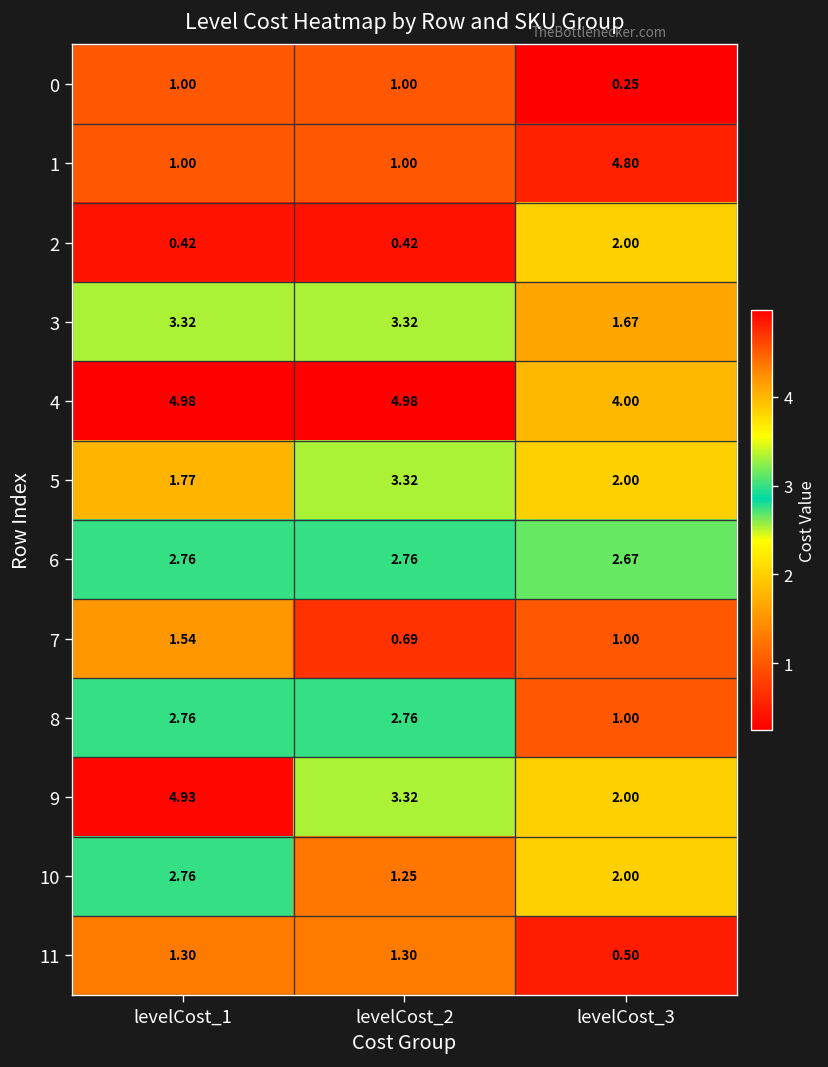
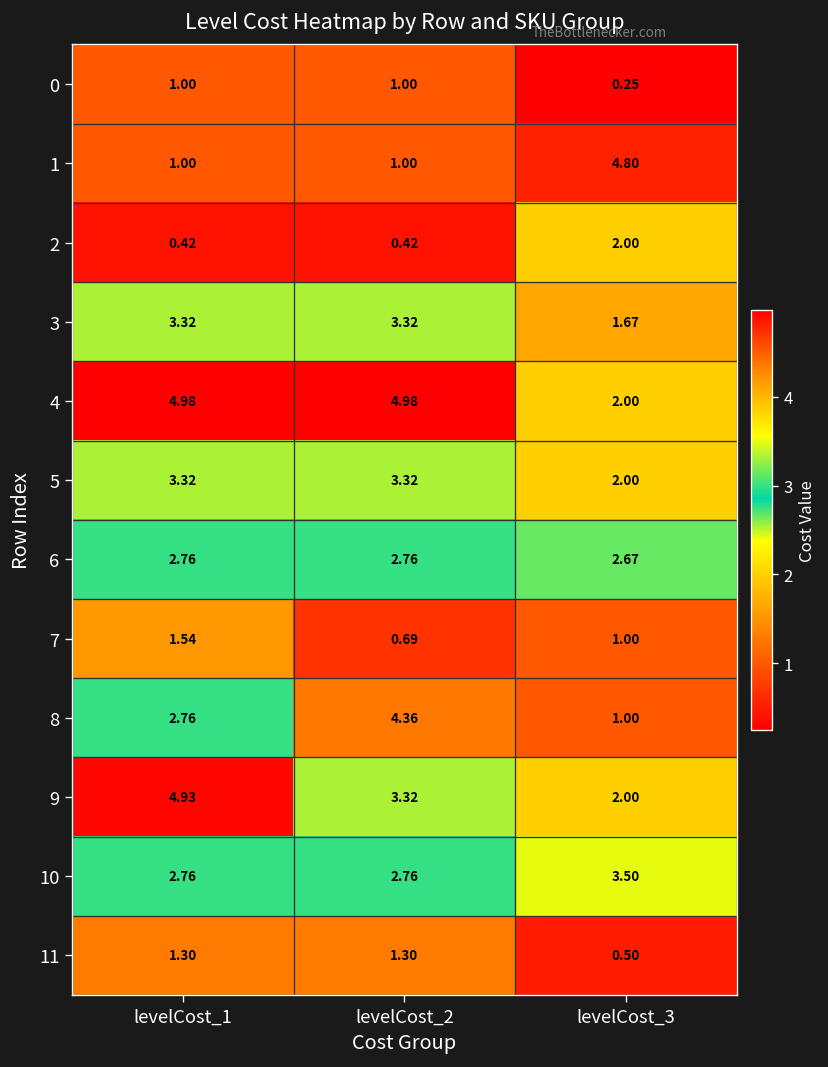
  {
    "0": {
      "levelCost_1": 1.00,
      "levelCost_2": 1.00,
      "levelCost_3": 0.25
    },
    "1": {
      "levelCost_1": 1.00,
      "levelCost_2": 1.00,
      "levelCost_3": 4.80
    },
    "2": {
      "levelCost_1": 0.42,
      "levelCost_2": 0.42,
      "levelCost_3": 2.00
    },
    "3": {
      "levelCost_1": 3.32,
      "levelCost_2": 3.32,
      "levelCost_3": 1.67
    },
    "4": {
      "levelCost_1": 4.98,
      "levelCost_2": 4.98,
-     "levelCost_3": 4.00
+     "levelCost_3": 2.00
    },
    "5": {
-     "levelCost_1": 1.77,
+     "levelCost_1": 3.32,
      "levelCost_2": 3.32,
      "levelCost_3": 2.00
    },
    "6": {
      "levelCost_1": 2.76,
      "levelCost_2": 2.76,
      "levelCost_3": 2.67
    },
    "7": {
      "levelCost_1": 1.54,
      "levelCost_2": 0.69,
      "levelCost_3": 1.00
    },
    "8": {
      "levelCost_1": 2.76,
-     "levelCost_2": 2.76,
+     "levelCost_2": 4.36,
      "levelCost_3": 1.00
    },
    "9": {
      "levelCost_1": 4.93,
      "levelCost_2": 3.32,
      "levelCost_3": 2.00
    },
    "10": {
      "levelCost_1": 2.76,
-     "levelCost_2": 1.25,
-     "levelCost_3": 2.00
+     "levelCost_2": 2.76,
+     "levelCost_3": 3.50
    },
    "11": {
      "levelCost_1": 1.30,
      "levelCost_2": 1.30,
      "levelCost_3": 0.50
    }
  }
